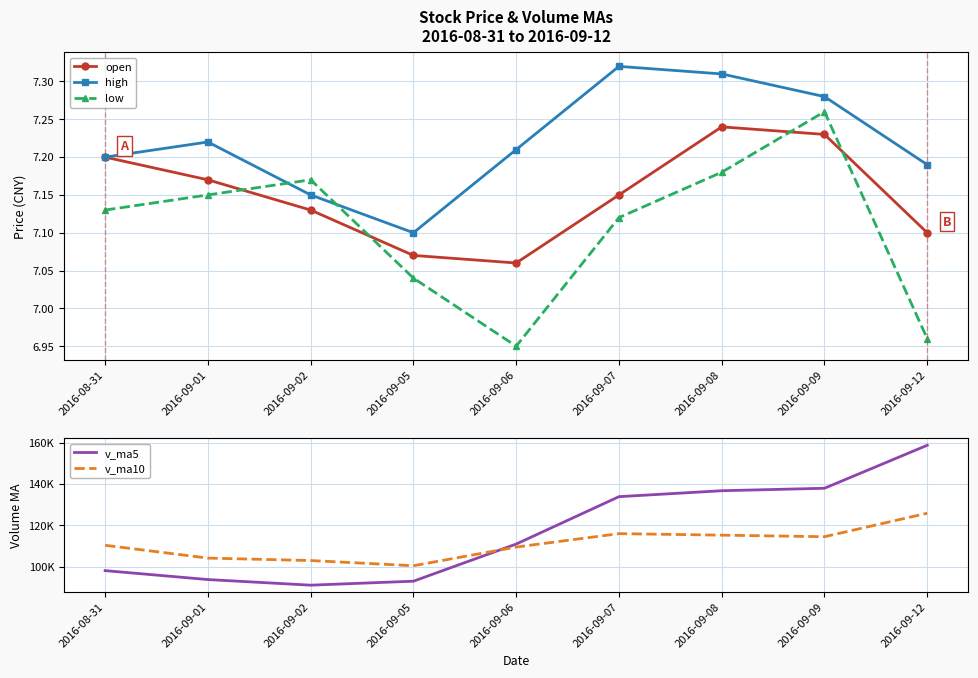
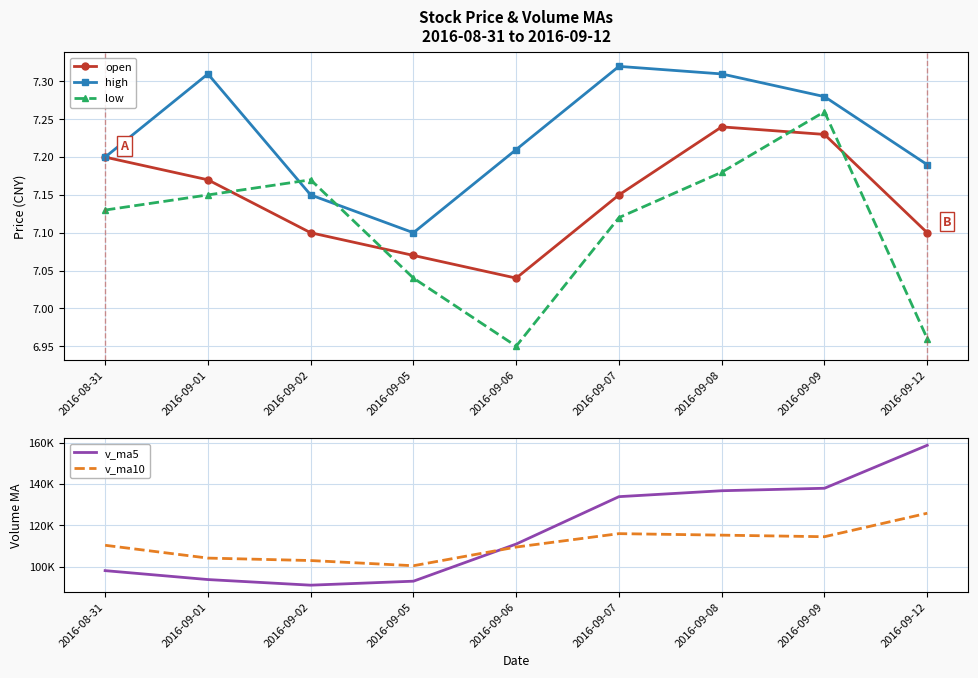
  {
    "Stock Price & Volume MAs 2016-08-31 to 2016-09-12": {
      "open": {
        "2016-09-01": 7.17,
-       "2016-09-02": 7.13,
+       "2016-09-02": 7.10,
        "2016-09-05": 7.07,
-       "2016-09-06": 7.06,
+       "2016-09-06": 7.04,
        "2016-09-07": 7.15,
        "2016-09-08": 7.24,
        "2016-09-09": 7.23,
        "2016-09-12": 7.10
      },
      "high": {
-       "2016-09-01": 7.22,
+       "2016-09-01": 7.31,
        "2016-09-02": 7.15,
        "2016-09-05": 7.10,
        "2016-09-06": 7.21,
        "2016-09-07": 7.32,
        "2016-09-08": 7.31,
        "2016-09-09": 7.28,
        "2016-09-12": 7.19
      },
      "low": {
        "2016-08-31": 7.13,
        "2016-09-01": 7.15,
        "2016-09-02": 7.17,
        "2016-09-05": 7.04,
        "2016-09-06": 6.95,
        "2016-09-07": 7.12,
        "2016-09-08": 7.18,
        "2016-09-09": 7.26,
        "2016-09-12": 6.96
      }
    }
  }
